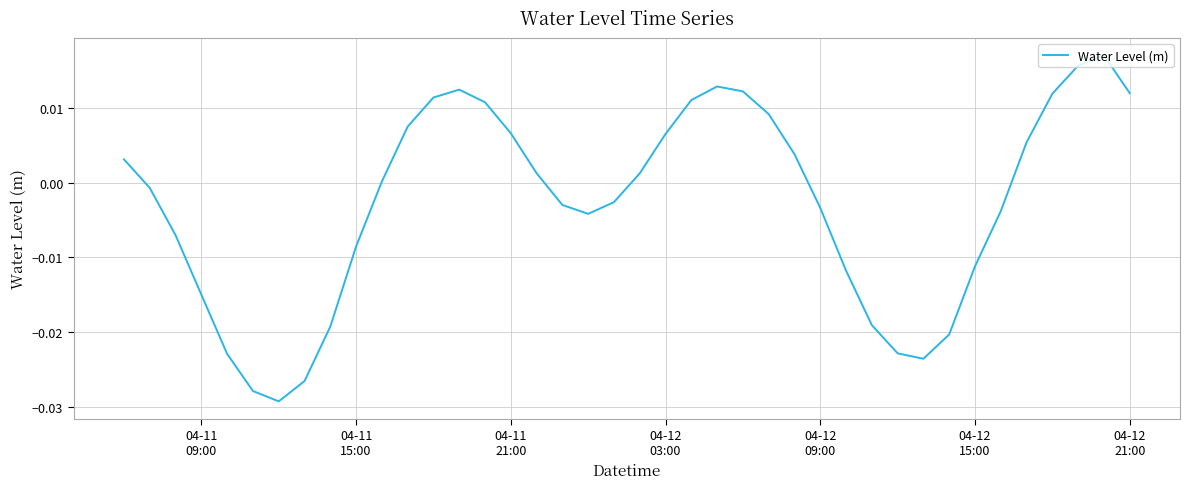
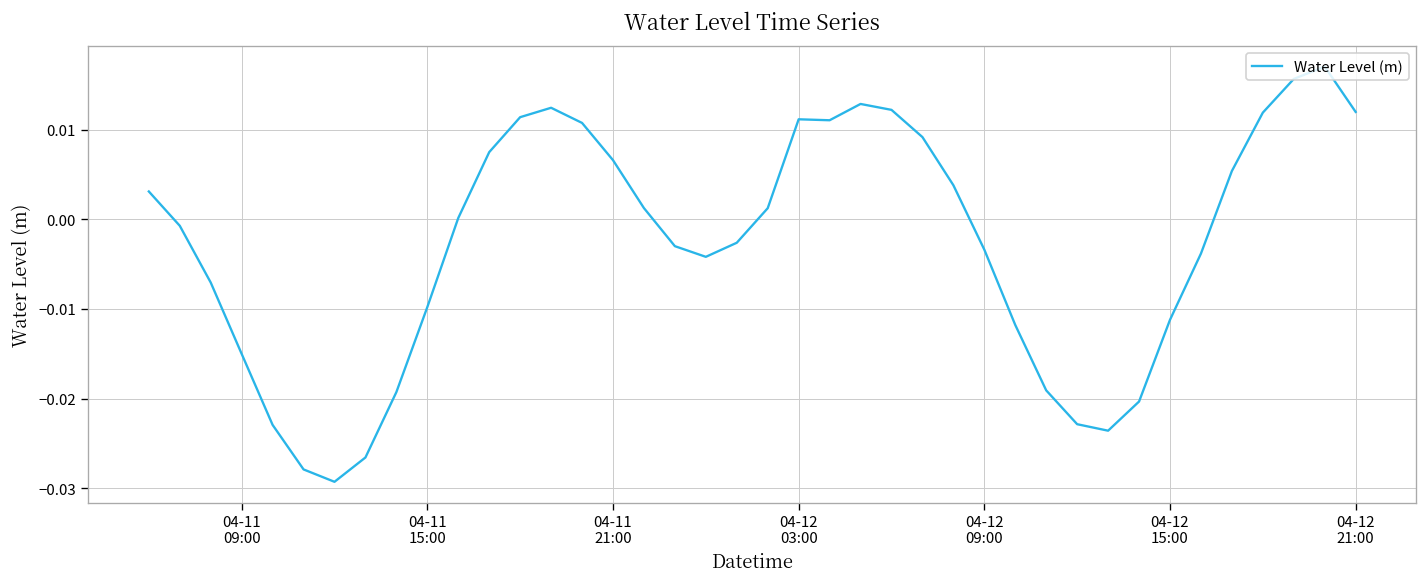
  {
    "04-11 09:00": -0.015,
-   "04-11 15:00": -0.009,
+   "04-11 15:00": -0.010,
    "04-11 21:00": 0.007,
-   "04-12 03:00": 0.007,
+   "04-12 03:00": 0.011,
    "04-12 09:00": -0.003,
    "04-12 15:00": -0.011,
    "04-12 21:00": 0.012
  }
